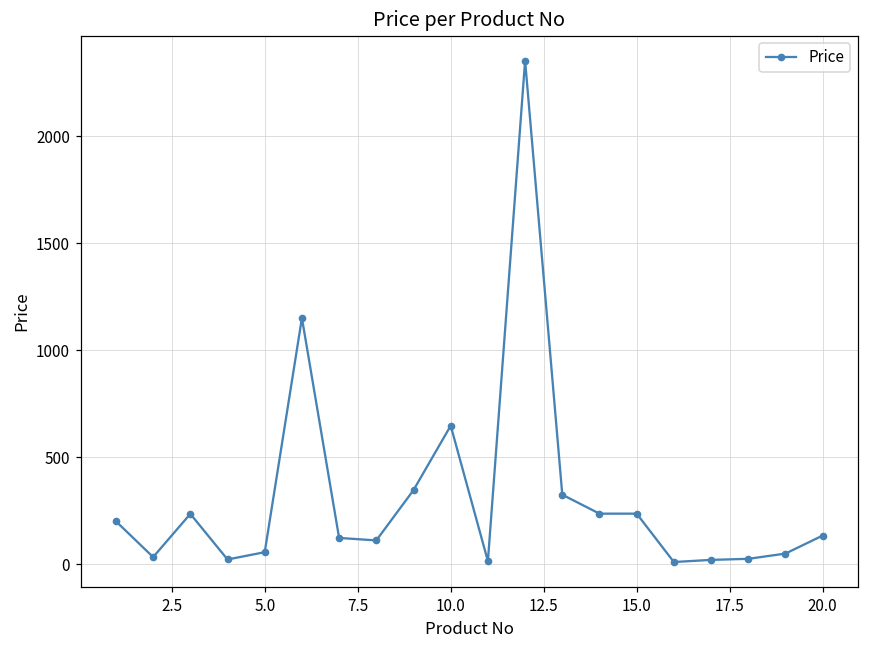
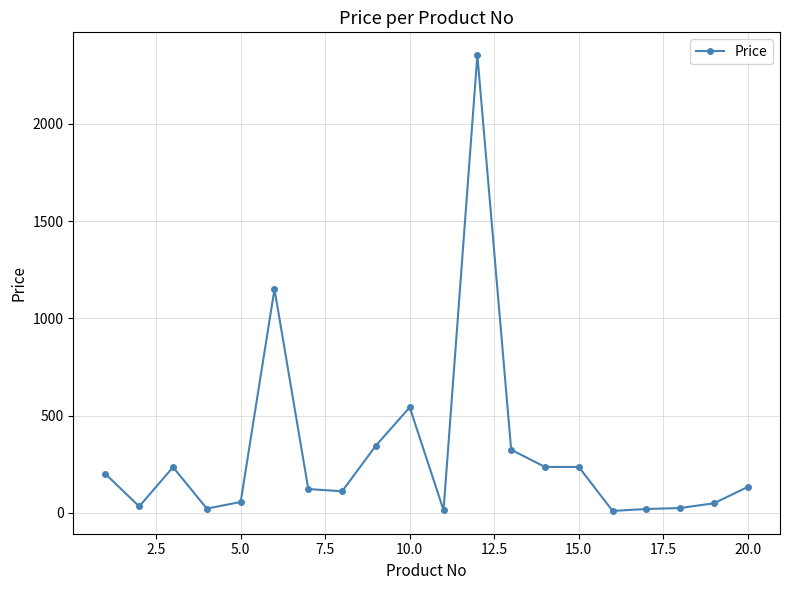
  {
    "5.0": 60,
-   "10.0": 650,
+   "10.0": 540,
    "15.0": 240,
    "20.0": 130
  }
